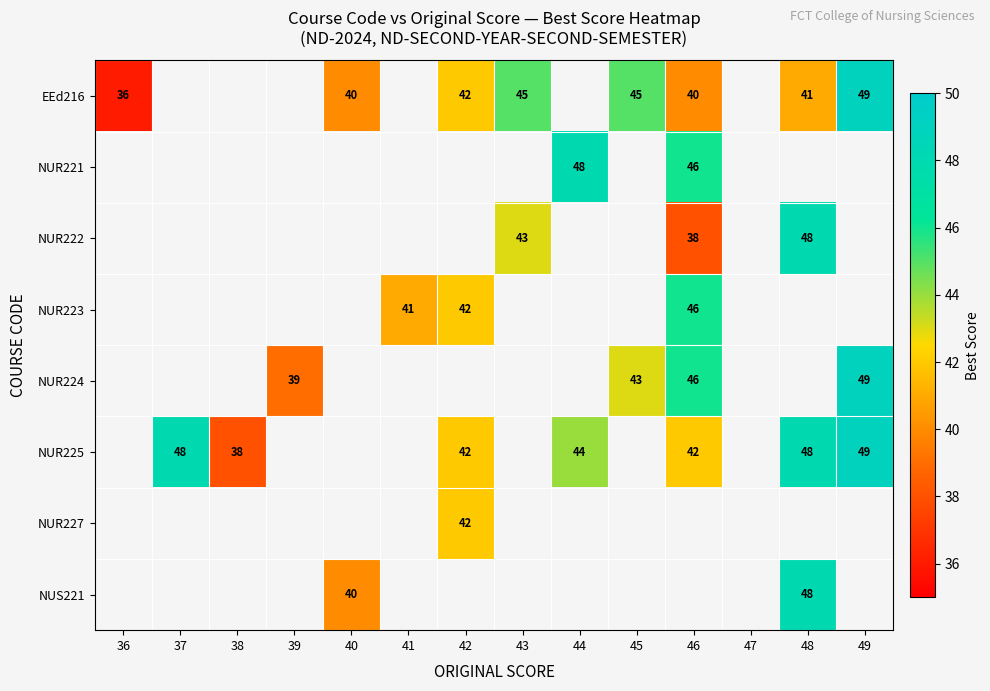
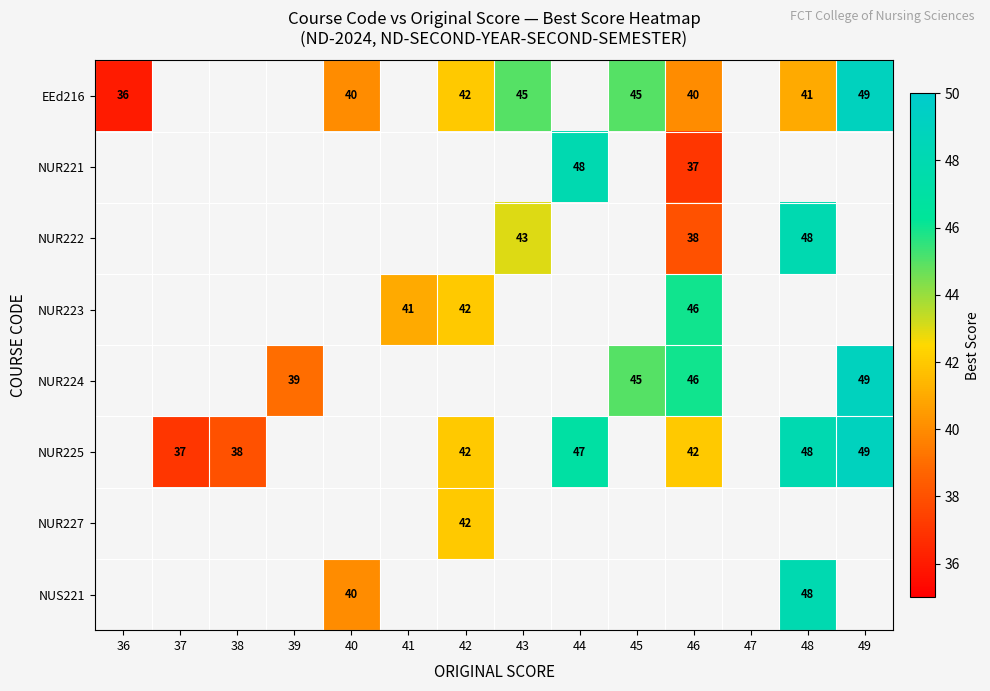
  {
    "EEd216": {
      "36": 36,
      "40": 40,
      "42": 42,
      "43": 45,
      "45": 45,
      "46": 40,
      "48": 41,
      "49": 49
    },
    "NUR221": {
      "44": 48,
-     "46": 46
+     "46": 37
    },
    "NUR222": {
      "43": 43,
      "46": 38,
      "48": 48
    },
    "NUR223": {
      "41": 41,
      "42": 42,
      "46": 46
    },
    "NUR224": {
      "39": 39,
-     "45": 43,
+     "45": 45,
      "46": 46,
      "49": 49
    },
    "NUR225": {
-     "37": 48,
+     "37": 37,
      "38": 38,
      "42": 42,
-     "44": 44,
+     "44": 47,
      "46": 42,
      "48": 48,
      "49": 49
    },
    "NUR227": {
      "42": 42
    },
    "NUS221": {
      "40": 40,
      "48": 48
    }
  }
